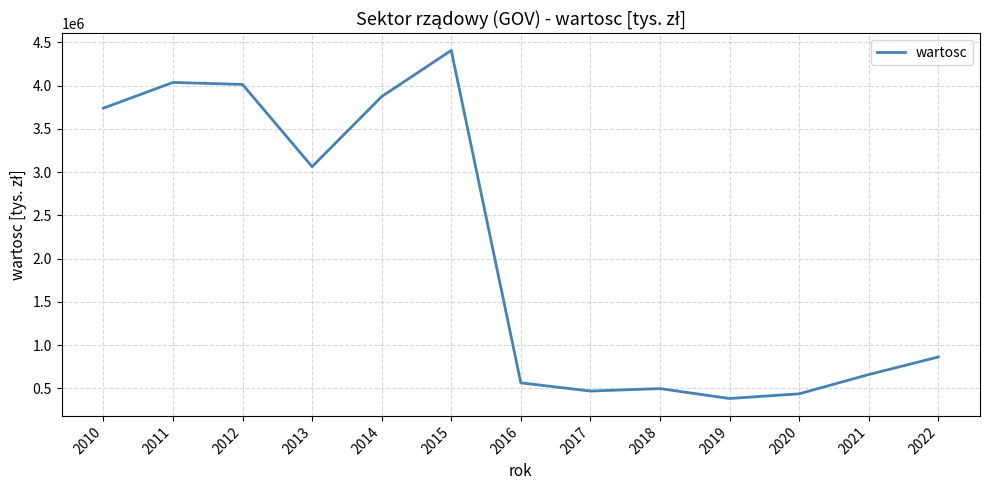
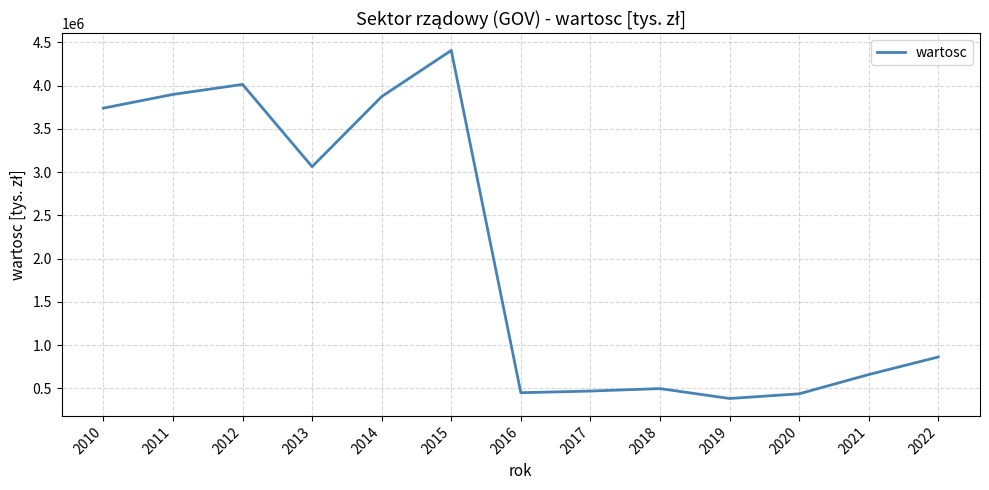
  {
    "2010": 3700000,
-   "2011": 4000000,
+   "2011": 3900000,
    "2012": 4000000,
    "2013": 3100000,
    "2014": 3900000,
    "2015": 4400000,
-   "2016": 600000,
+   "2016": 500000,
    "2017": 500000,
    "2018": 500000,
    "2019": 400000,
    "2020": 400000,
    "2021": 700000,
    "2022": 900000
  }
